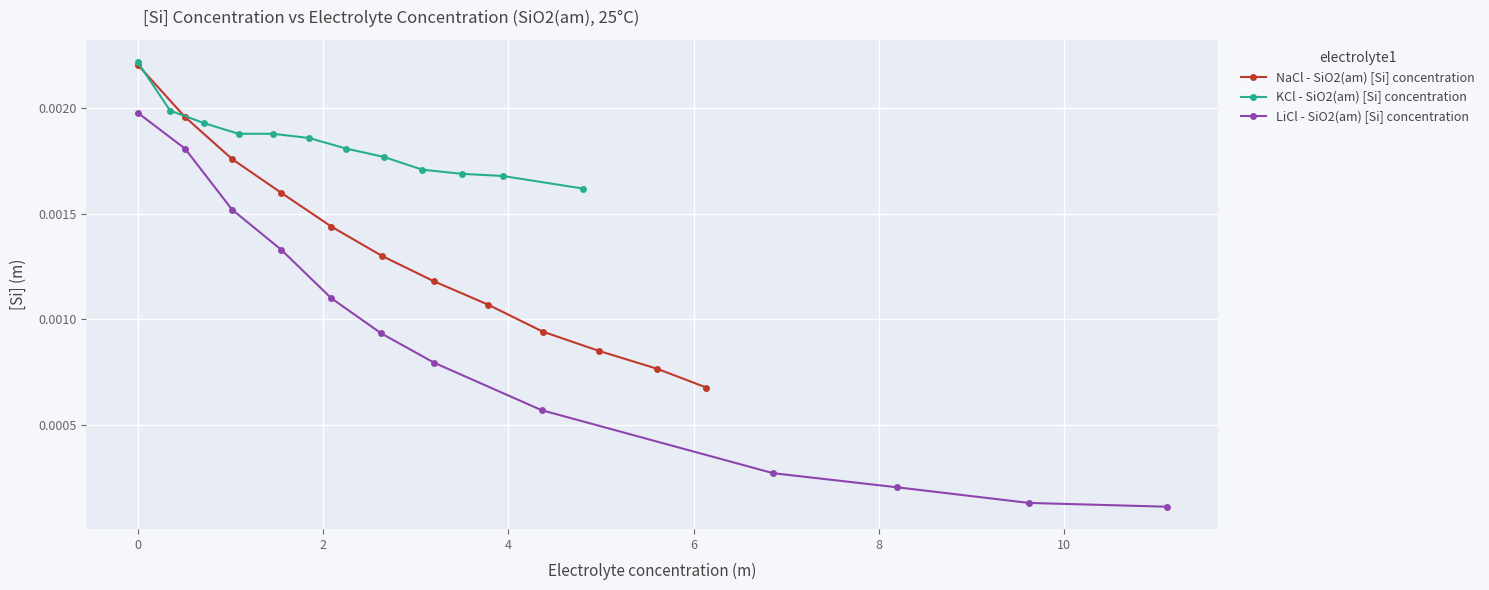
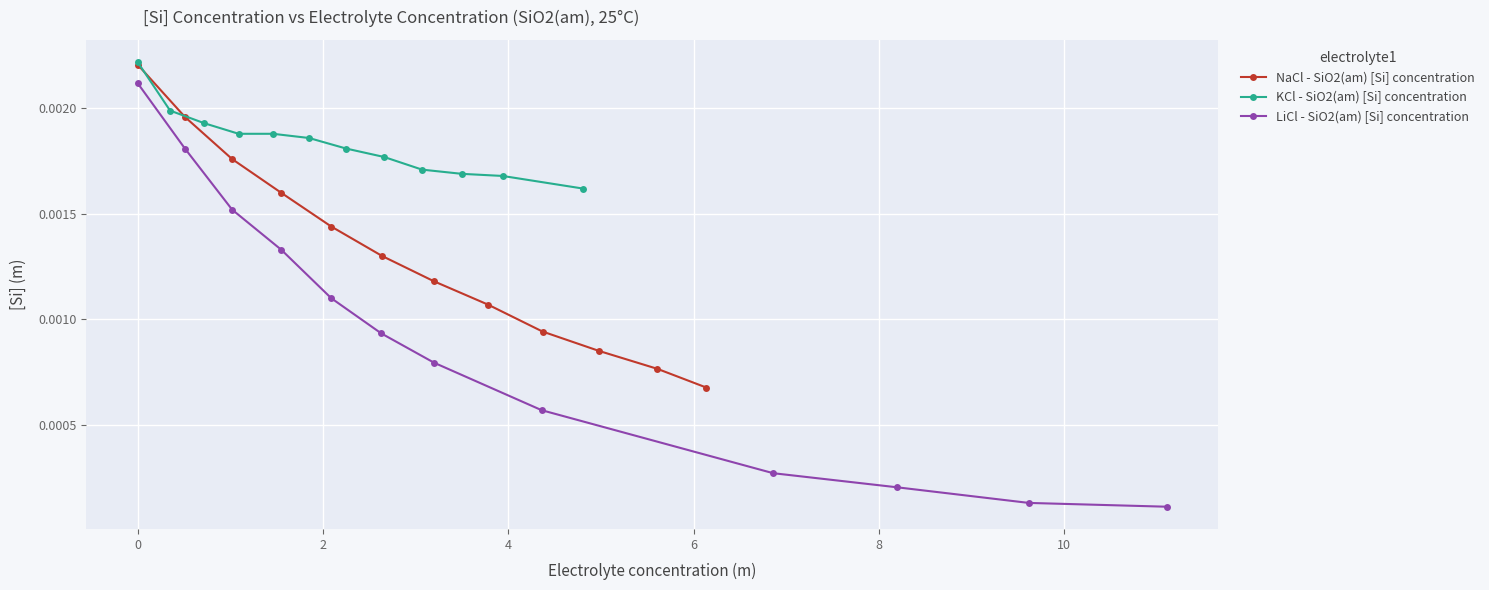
  {
    "LiCl - SiO2(am) [Si] concentration": {
-     "0": 0.00198
+     "0": 0.00212
    }
  }
